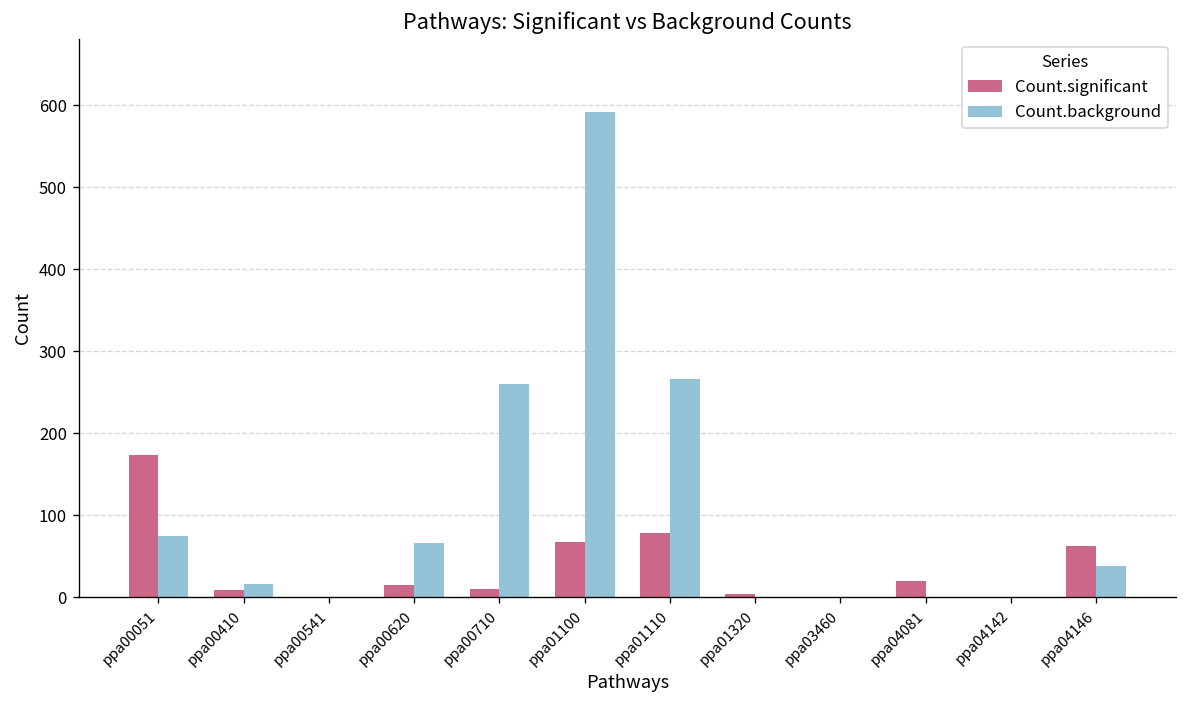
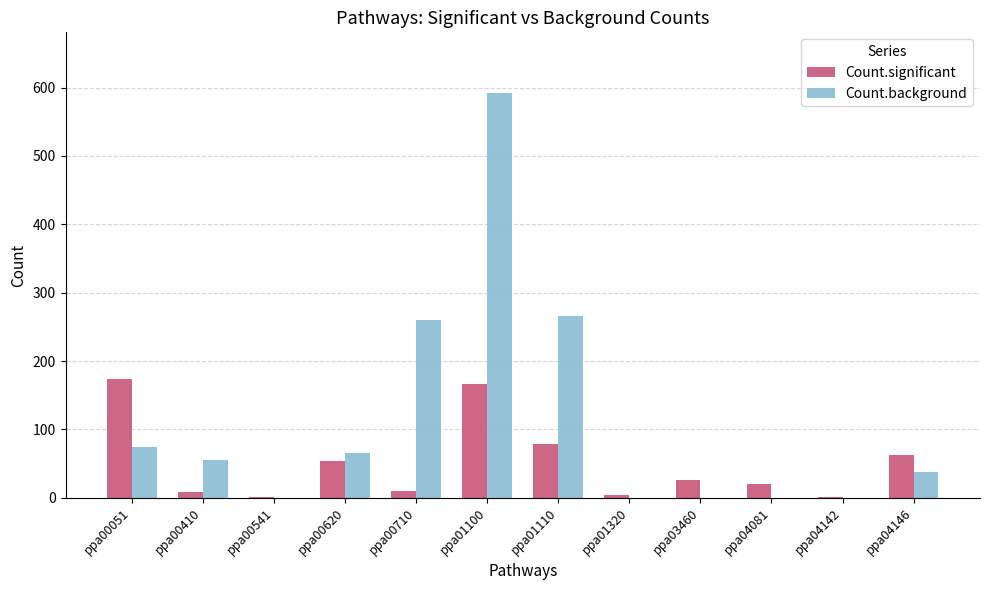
  {
    "Count.significant": {
      "ppa00051": 170,
      "ppa00410": 10,
-     "ppa00620": 20,
+     "ppa00620": 50,
      "ppa00710": 10,
-     "ppa01100": 70,
+     "ppa01100": 170,
      "ppa01110": 80,
      "ppa01320": 0,
-     "ppa03460": 0,
+     "ppa03460": 30,
      "ppa04081": 20,
      "ppa04146": 60
    },
    "Count.background": {
      "ppa00051": 80,
-     "ppa00410": 20,
+     "ppa00410": 60,
      "ppa00541": 0,
      "ppa00620": 70,
      "ppa00710": 260,
      "ppa01100": 590,
      "ppa01110": 270,
      "ppa01320": 0,
      "ppa03460": 0,
      "ppa04081": 0,
      "ppa04142": 0,
      "ppa04146": 40
    }
  }
